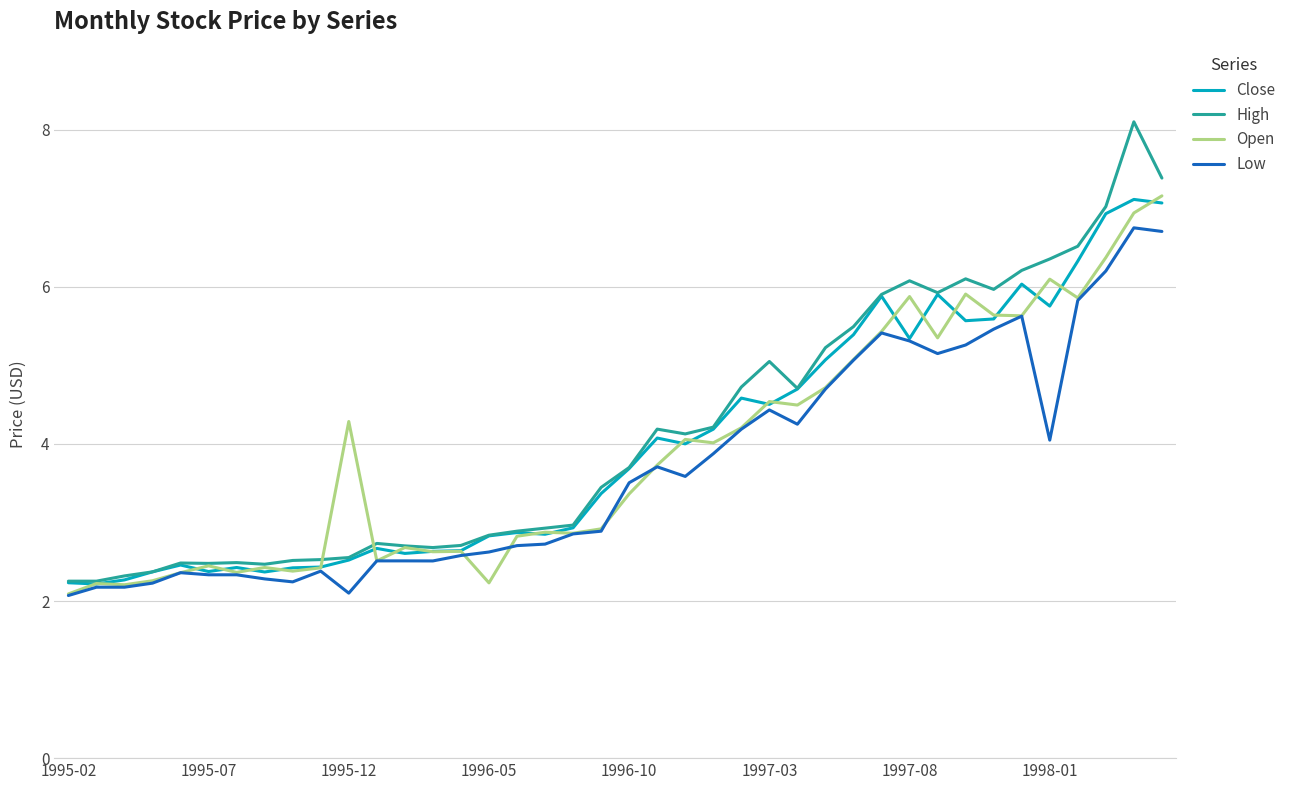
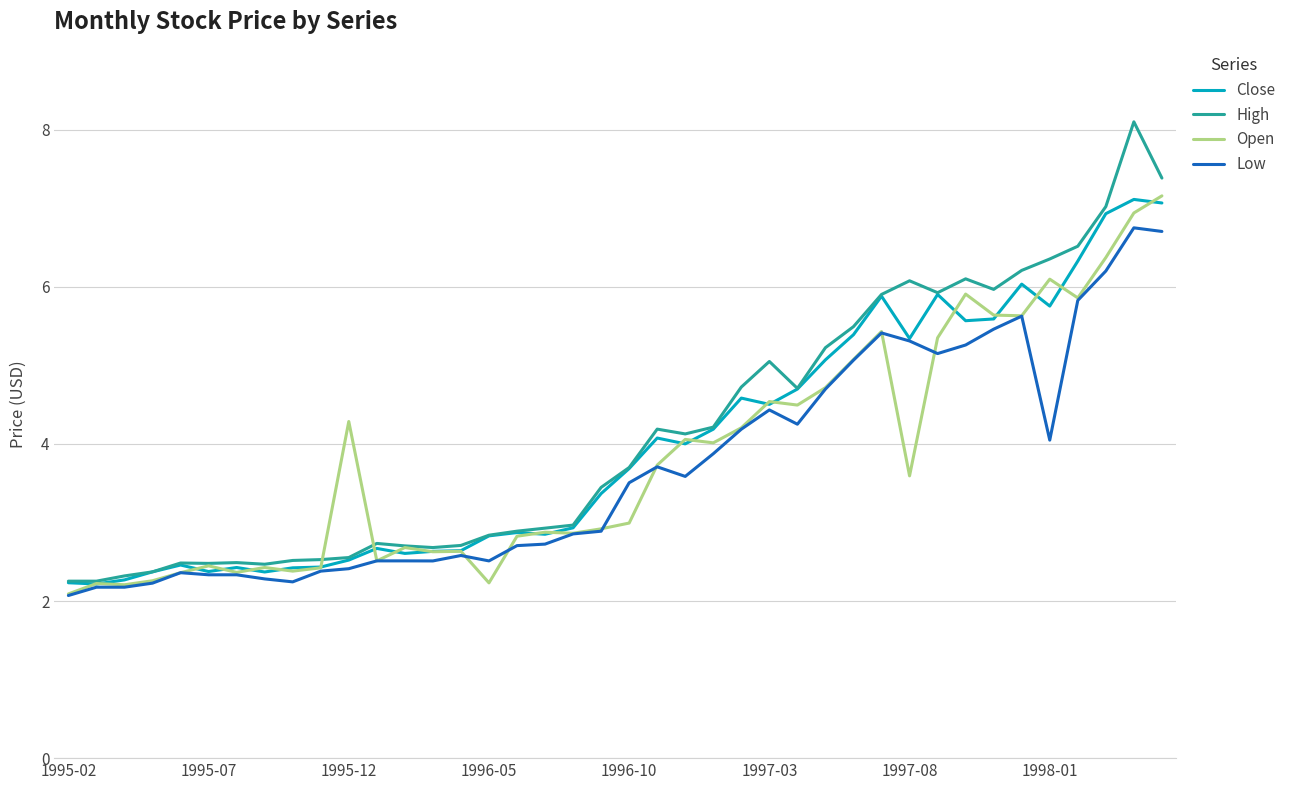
  {
    "Open": {
      "1995-12": 4.3,
      "1996-05": 2.2,
-     "1996-10": 3.4,
+     "1996-10": 3.0,
      "1997-03": 4.5,
-     "1997-08": 5.9,
+     "1997-08": 3.6,
      "1998-01": 6.1
    },
    "Low": {
      "1995-07": 2.3,
-     "1995-12": 2.1,
-     "1996-05": 2.6,
+     "1995-12": 2.4,
+     "1996-05": 2.5,
      "1996-10": 3.5,
      "1997-03": 4.4,
      "1998-01": 4.0
    }
  }
